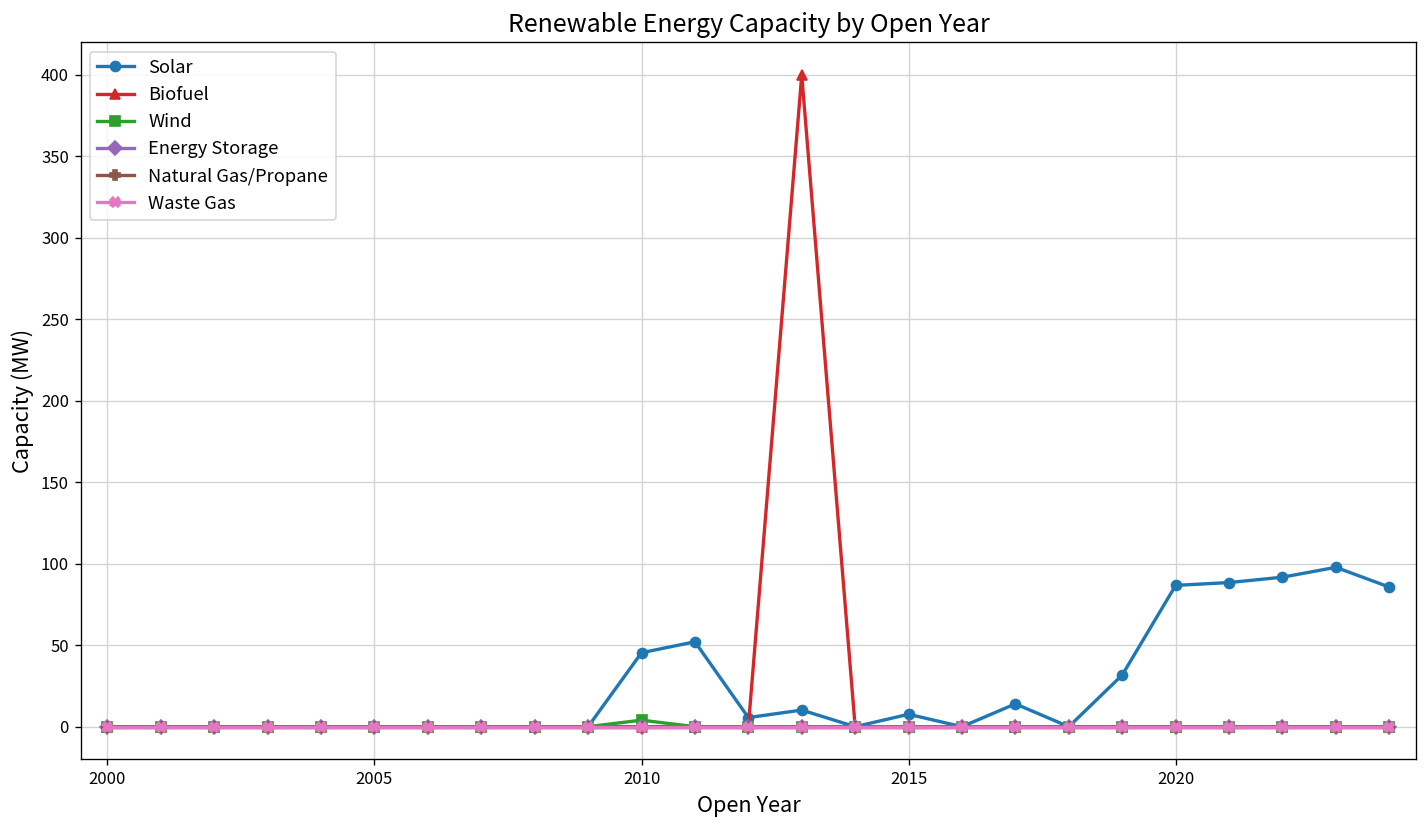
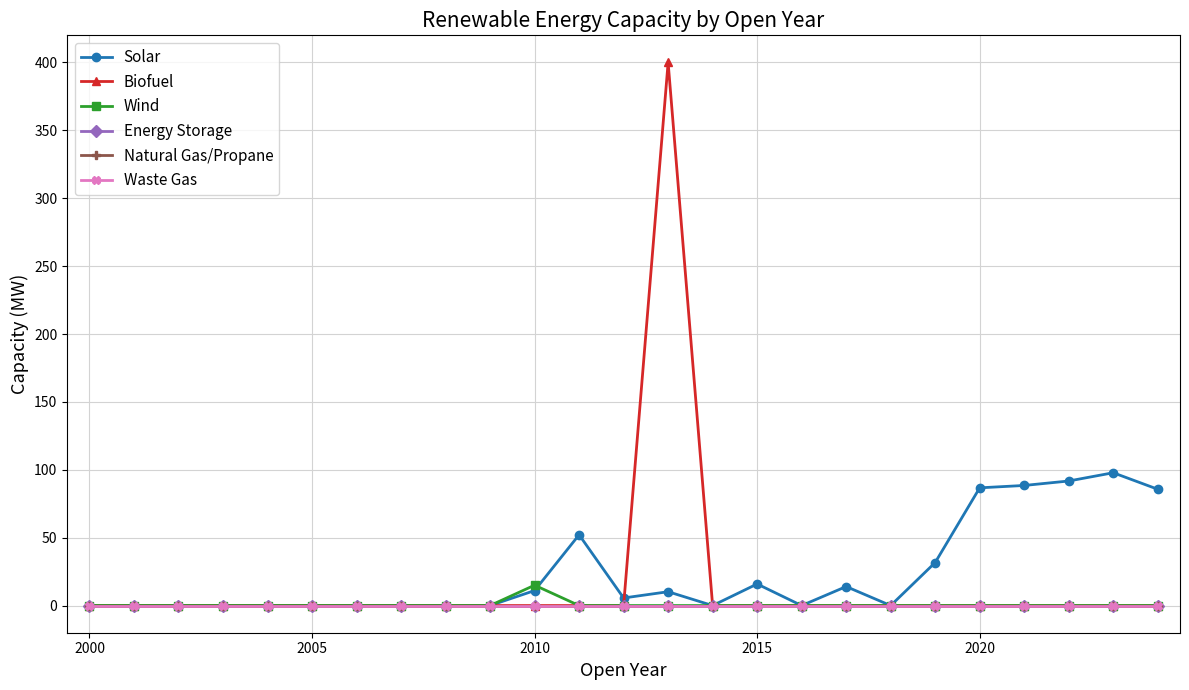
  {
    "Solar": {
-     "2010": 45,
-     "2015": 8,
+     "2010": 11,
+     "2015": 16,
      "2020": 87
    },
    "Wind": {
-     "2010": 4
+     "2010": 15
    }
  }
